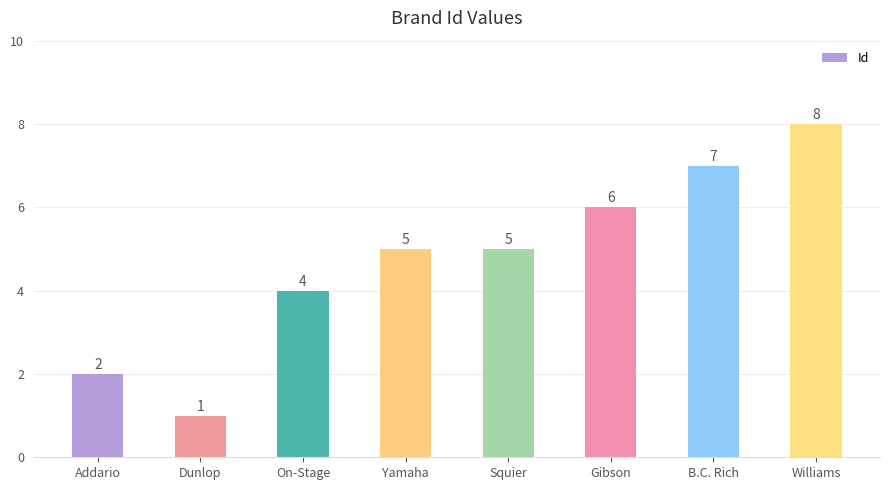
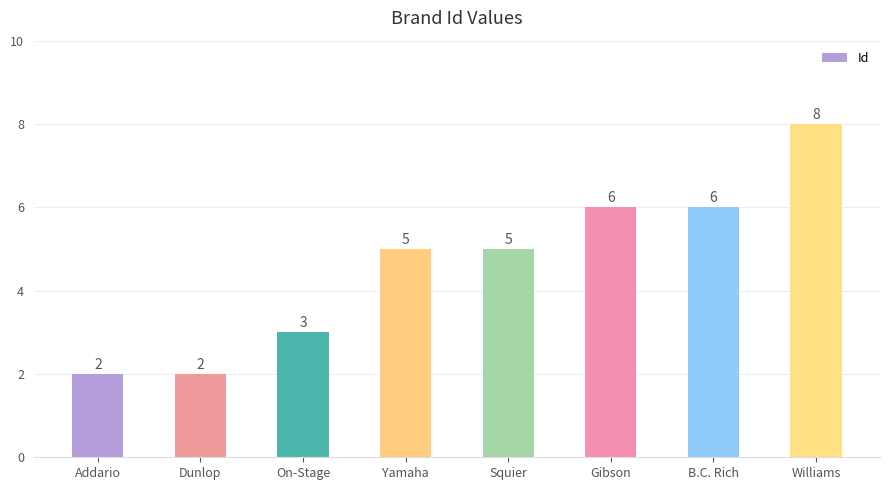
  {
    "Addario": 2,
-   "Dunlop": 1,
-   "On-Stage": 4,
+   "Dunlop": 2,
+   "On-Stage": 3,
    "Yamaha": 5,
    "Squier": 5,
    "Gibson": 6,
-   "B.C. Rich": 7,
+   "B.C. Rich": 6,
    "Williams": 8
  }
